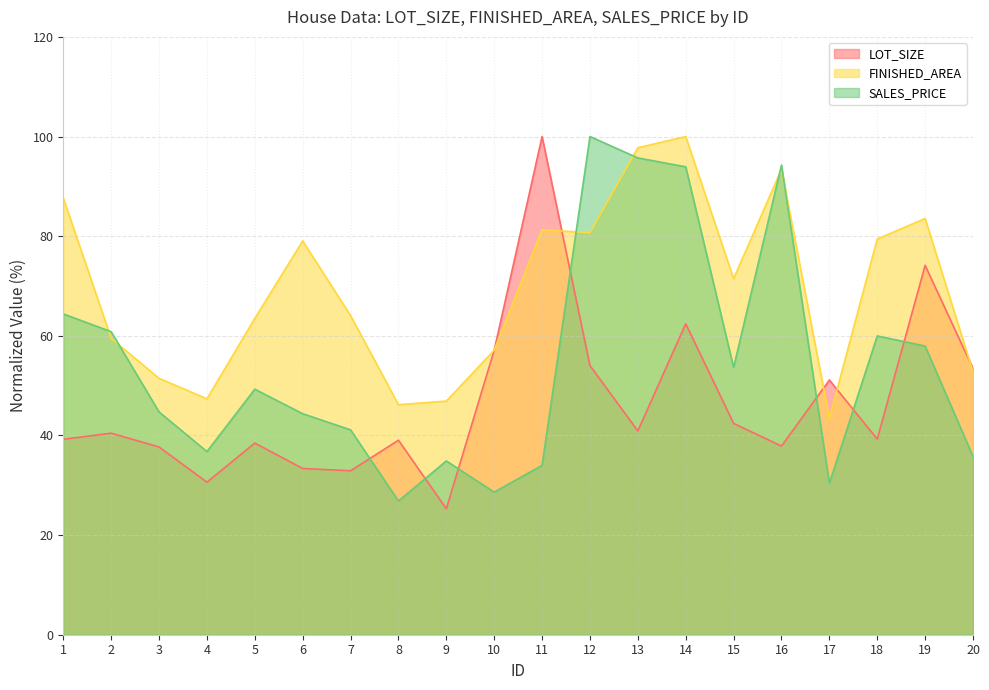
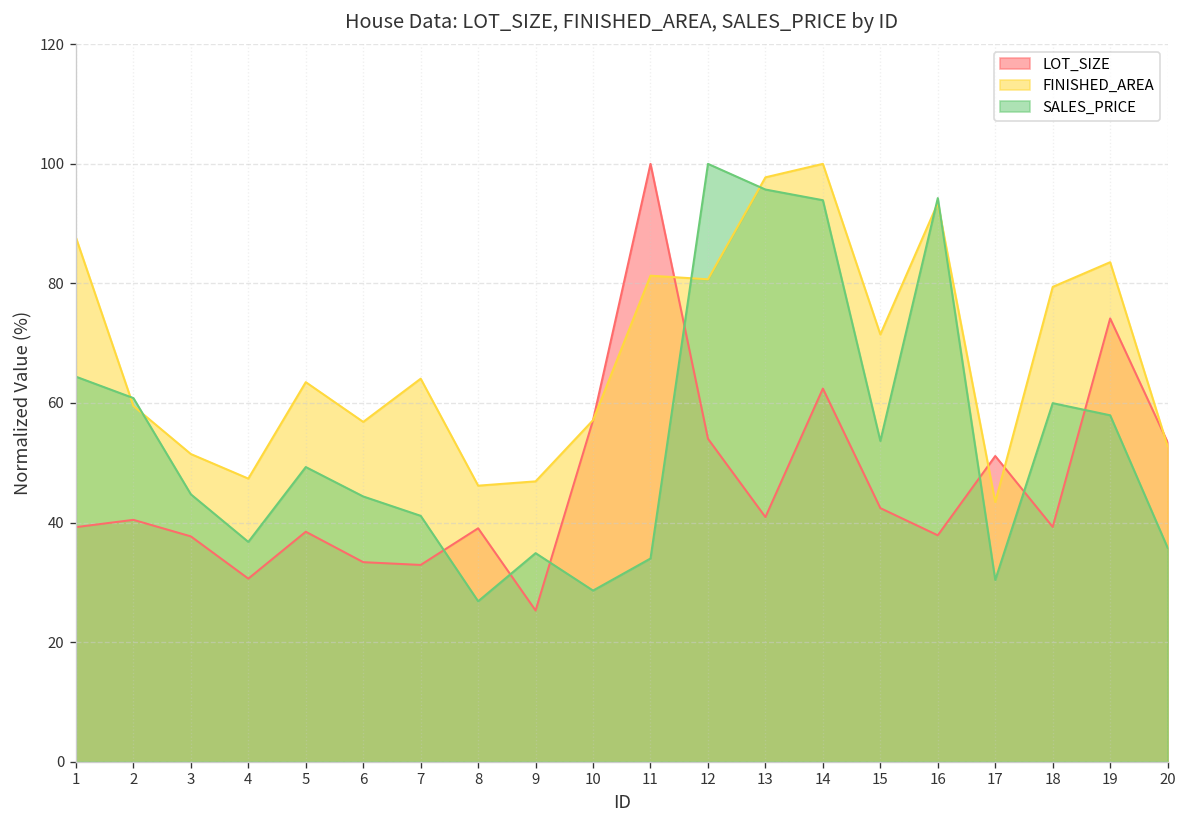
  {
    "LOT_SIZE": {
      "1": 39,
      "2": 40,
      "3": 38,
      "4": 31,
      "5": 38,
      "6": 33,
      "7": 33,
      "8": 39,
      "9": 25,
      "11": 100,
      "12": 54,
      "13": 41,
      "14": 62,
      "15": 42,
      "16": 38,
      "17": 51,
      "18": 39,
      "19": 74,
      "20": 53
    },
    "FINISHED_AREA": {
      "1": 88,
      "2": 59,
      "3": 51,
      "4": 47,
      "5": 63,
-     "6": 79,
+     "6": 57,
      "7": 64,
      "8": 46,
      "9": 47,
      "11": 81,
      "12": 81,
      "13": 98,
      "14": 100,
      "15": 71,
      "16": 93,
      "17": 43,
      "18": 79,
      "19": 84,
      "20": 53
    },
    "SALES_PRICE": {
      "1": 64,
      "2": 61,
      "3": 45,
      "4": 37,
      "5": 49,
      "6": 44,
      "7": 41,
      "8": 27,
      "9": 35,
      "10": 29,
      "11": 34,
      "12": 100,
      "13": 96,
      "14": 94,
      "15": 54,
      "16": 94,
      "17": 30,
      "18": 60,
      "19": 58,
      "20": 36
    }
  }
